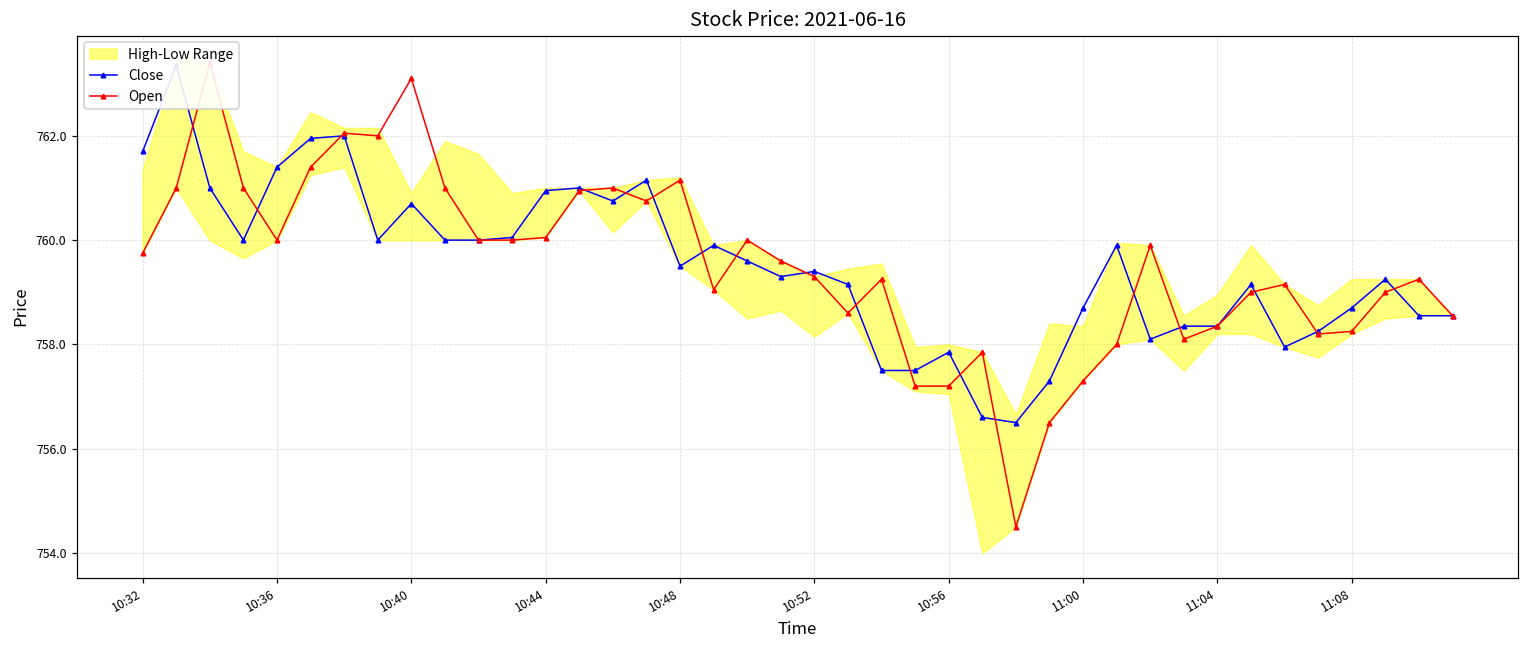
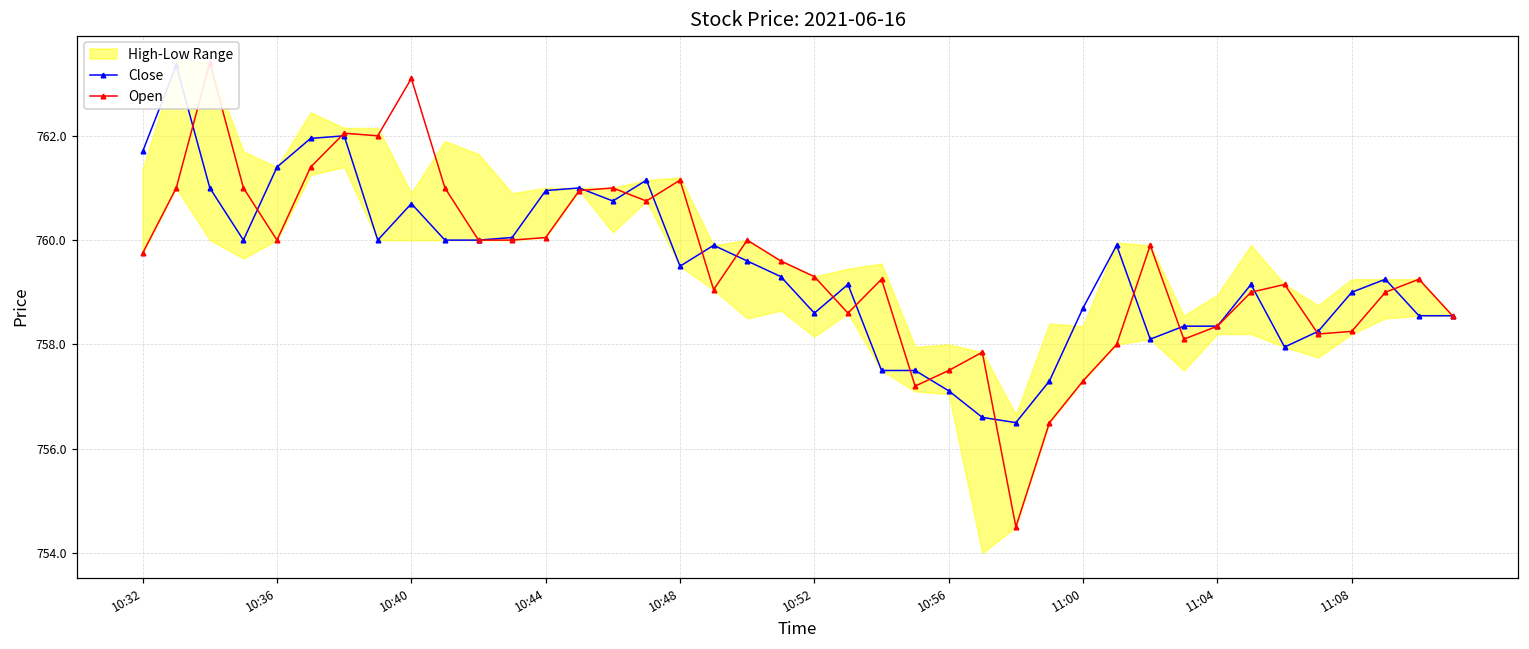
  {
    "Close": {
      "10:32": 761.7,
      "10:40": 760.7,
      "10:48": 759.5,
-     "10:52": 759.4,
-     "10:56": 757.9,
+     "10:52": 758.6,
+     "10:56": 757.1,
      "11:00": 758.7,
-     "11:08": 758.7
+     "11:08": 759.0
    },
    "Open": {
      "10:32": 759.8,
      "10:36": 760.0,
      "10:40": 763.1,
      "10:44": 760.1,
-     "10:56": 757.2,
+     "10:56": 757.5,
      "11:00": 757.3,
      "11:08": 758.3
    }
  }
